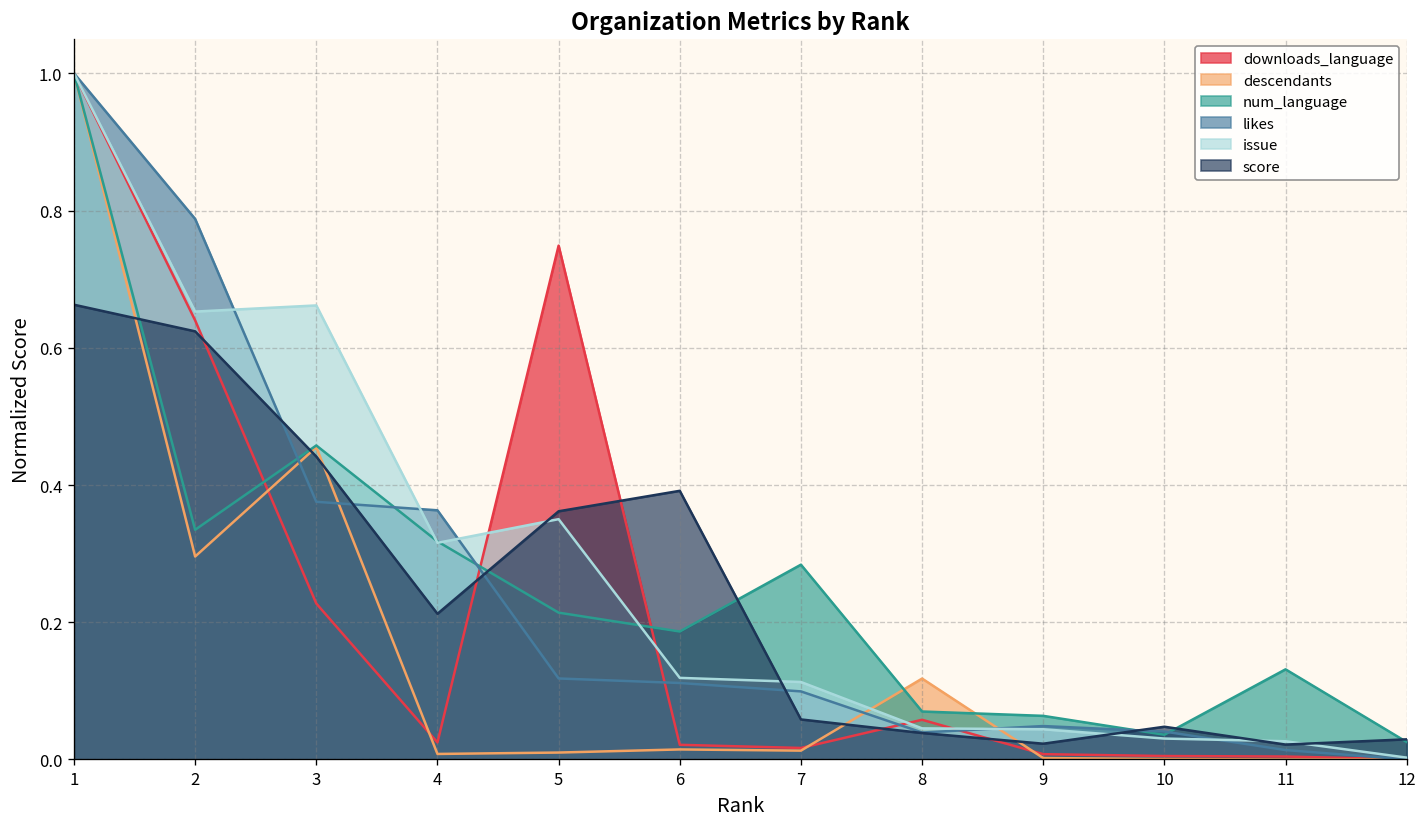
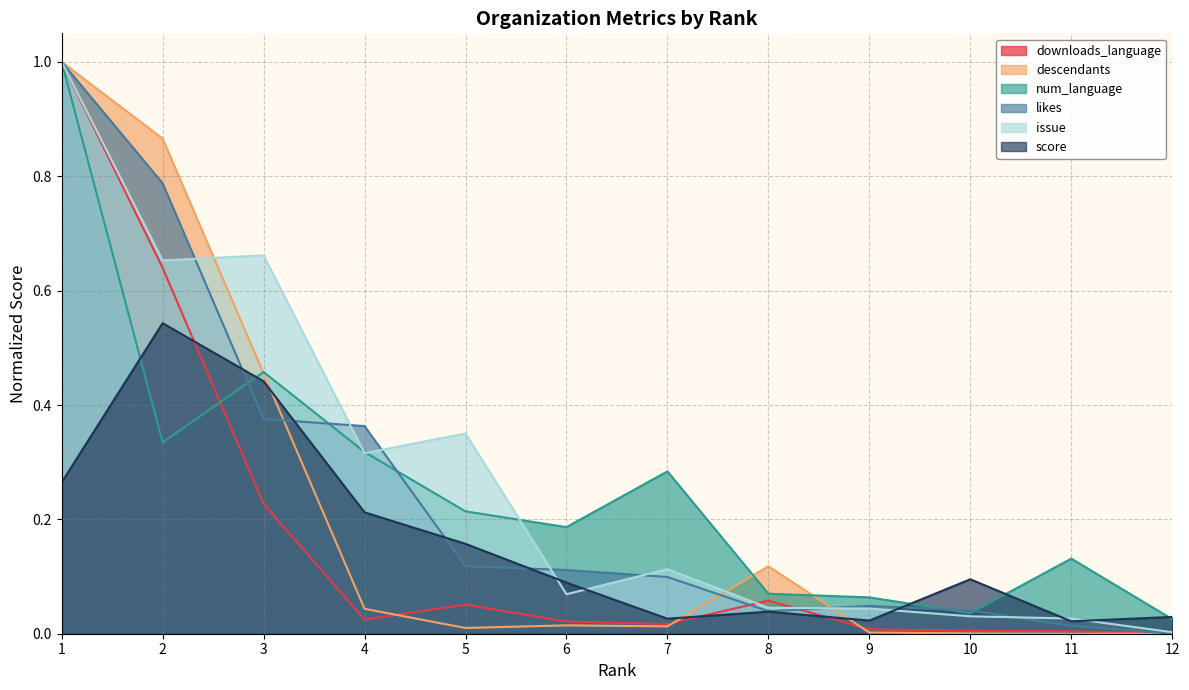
  {
    "downloads_language": {
      "2": 0.64,
      "3": 0.23,
      "4": 0.02,
-     "5": 0.75,
+     "5": 0.05,
      "6": 0.02,
      "8": 0.06,
      "9": 0.01
    },
    "descendants": {
-     "2": 0.30,
-     "4": 0.01,
+     "2": 0.87,
+     "4": 0.04,
      "5": 0.01,
      "6": 0.01,
      "8": 0.12,
      "9": 0.00
    },
    "issue": {
      "2": 0.65,
      "3": 0.66,
      "5": 0.35,
-     "6": 0.12,
+     "6": 0.07,
      "7": 0.11,
      "8": 0.05,
      "9": 0.04,
      "10": 0.03,
      "11": 0.03
    },
    "score": {
-     "1": 0.66,
-     "2": 0.62,
+     "1": 0.26,
+     "2": 0.54,
      "3": 0.44,
      "4": 0.21,
-     "5": 0.36,
-     "6": 0.39,
-     "7": 0.06,
+     "5": 0.16,
+     "6": 0.09,
+     "7": 0.03,
      "9": 0.02,
-     "10": 0.05,
+     "10": 0.10,
      "11": 0.02
    }
  }
